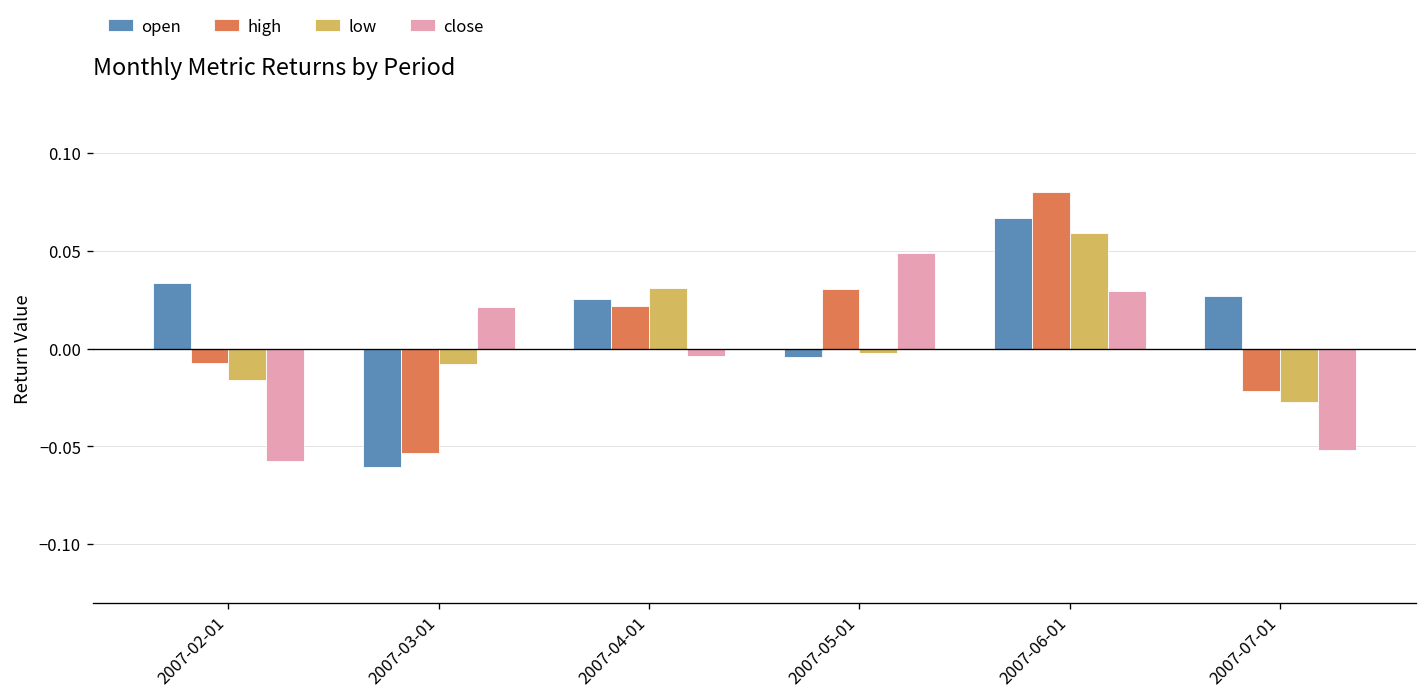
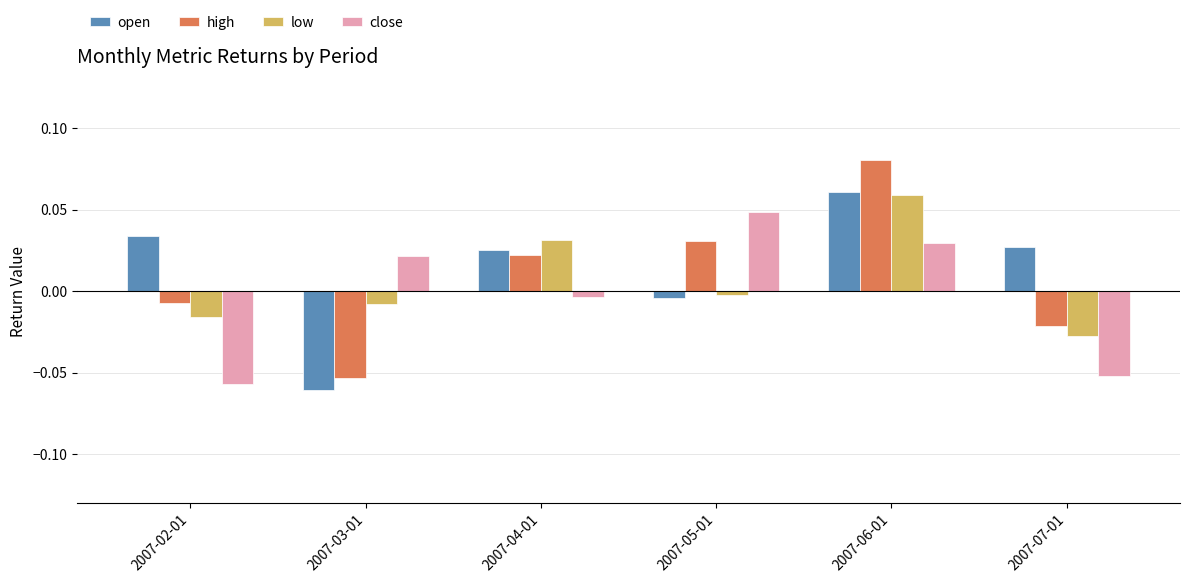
  {
    "open": {
      "2007-02-01": 0.033,
      "2007-03-01": -0.060,
      "2007-04-01": 0.025,
      "2007-05-01": -0.004,
-     "2007-06-01": 0.067,
+     "2007-06-01": 0.061,
      "2007-07-01": 0.027
    },
    "high": {
      "2007-02-01": -0.007,
      "2007-03-01": -0.053,
      "2007-04-01": 0.022,
      "2007-05-01": 0.031,
      "2007-06-01": 0.080,
      "2007-07-01": -0.022
    },
    "low": {
      "2007-02-01": -0.016,
      "2007-03-01": -0.008,
      "2007-04-01": 0.031,
      "2007-05-01": -0.002,
      "2007-06-01": 0.059,
      "2007-07-01": -0.027
    },
    "close": {
      "2007-02-01": -0.057,
      "2007-03-01": 0.022,
      "2007-04-01": -0.004,
      "2007-05-01": 0.049,
      "2007-06-01": 0.029,
      "2007-07-01": -0.052
    }
  }
